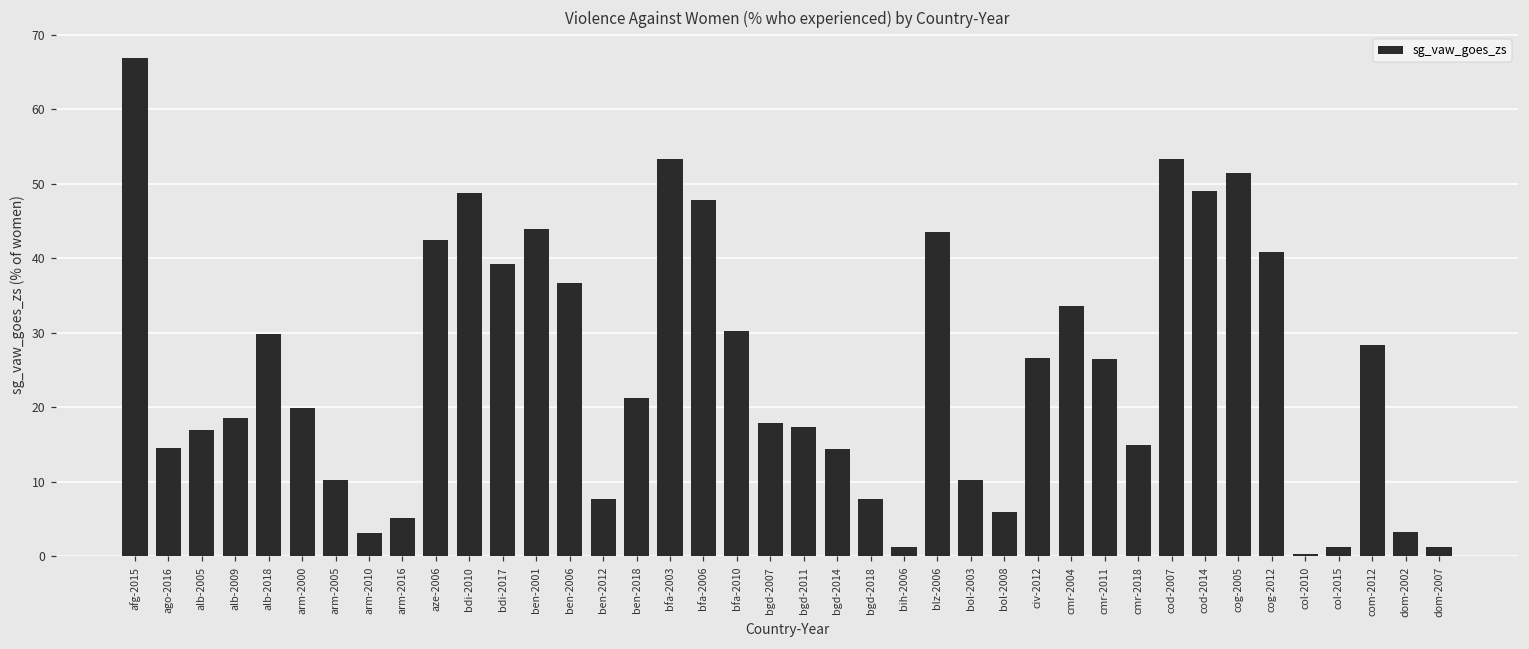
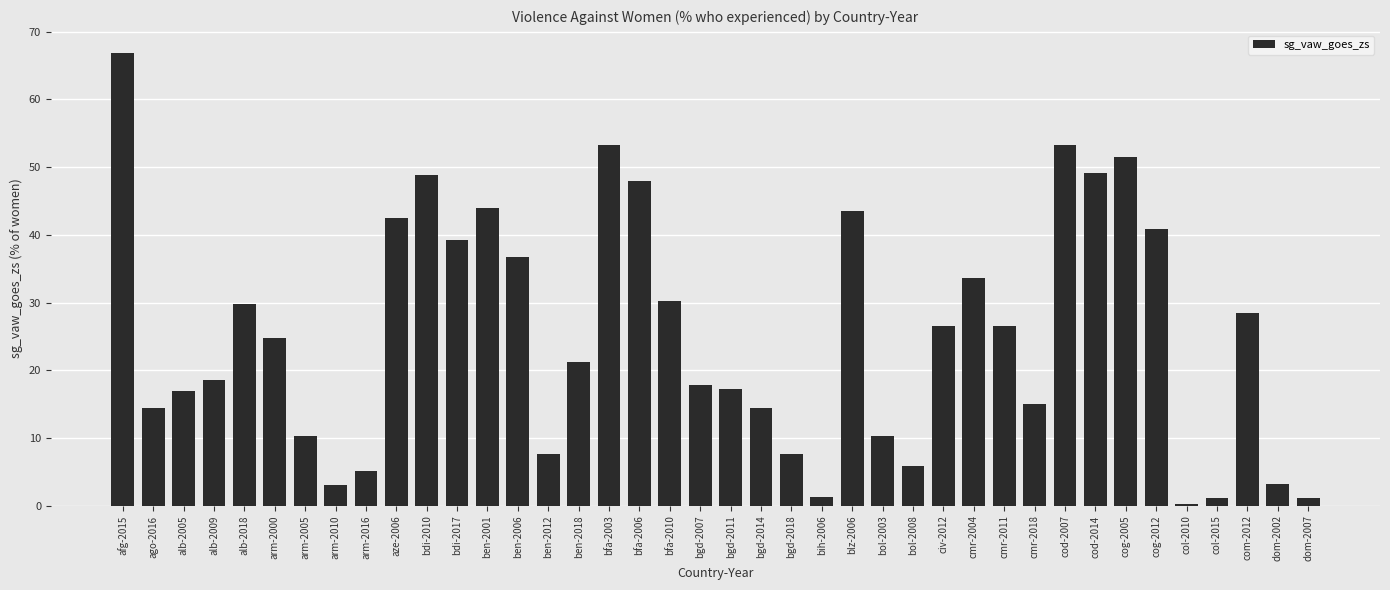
  {
    "afg-2015": 67,
    "ago-2016": 15,
    "alb-2005": 17,
    "alb-2009": 19,
    "alb-2018": 30,
-   "arm-2000": 20,
+   "arm-2000": 25,
    "arm-2005": 10,
    "arm-2010": 3,
    "arm-2016": 5,
    "aze-2006": 43,
    "bdi-2010": 49,
    "bdi-2017": 39,
    "ben-2001": 44,
    "ben-2006": 37,
    "ben-2012": 8,
    "ben-2018": 21,
    "bfa-2003": 53,
    "bfa-2006": 48,
    "bfa-2010": 30,
    "bgd-2007": 18,
    "bgd-2011": 17,
    "bgd-2014": 14,
    "bgd-2018": 8,
    "bih-2006": 1,
    "blz-2006": 44,
    "bol-2003": 10,
    "bol-2008": 6,
    "civ-2012": 27,
    "cmr-2004": 34,
    "cmr-2011": 27,
    "cmr-2018": 15,
    "cod-2007": 53,
    "cod-2014": 49,
    "cog-2005": 52,
    "cog-2012": 41,
    "col-2015": 1,
    "com-2012": 28,
    "dom-2002": 3,
    "dom-2007": 1
  }
